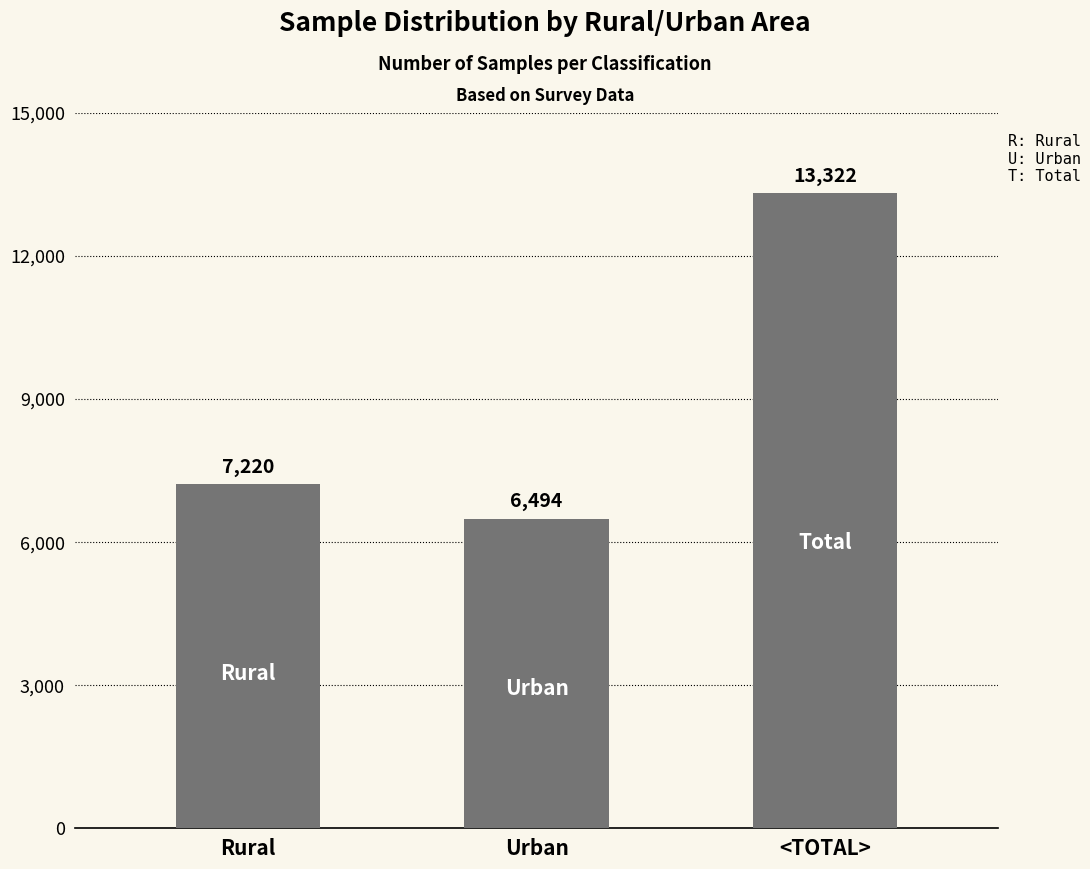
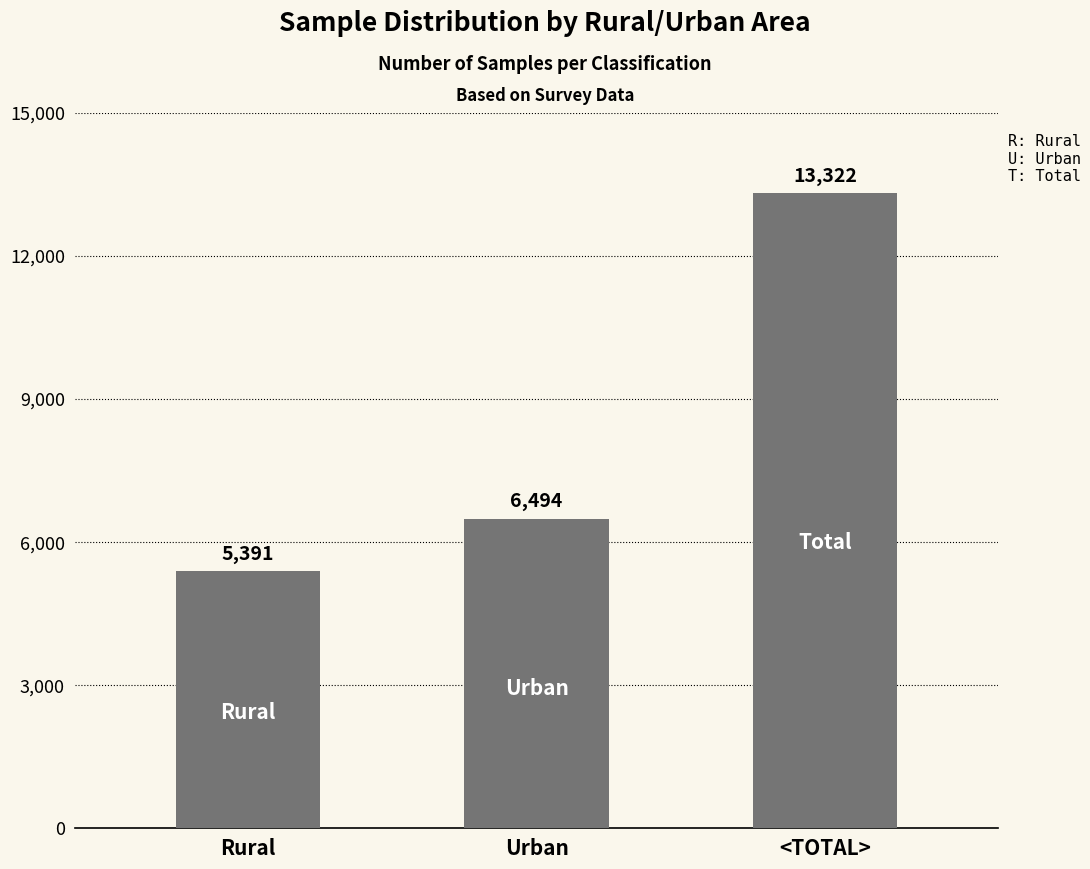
  {
-   "Rural": "7,220",
+   "Rural": "5,391",
    "Urban": "6,494",
    "<TOTAL>": "13,322"
  }
